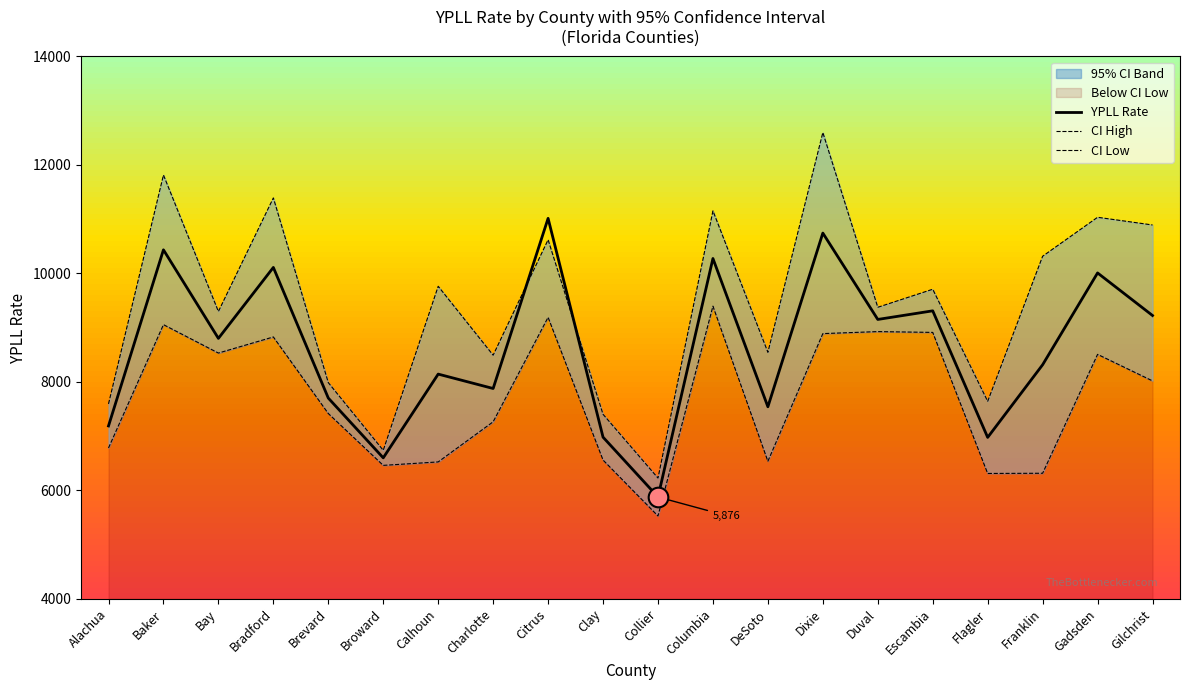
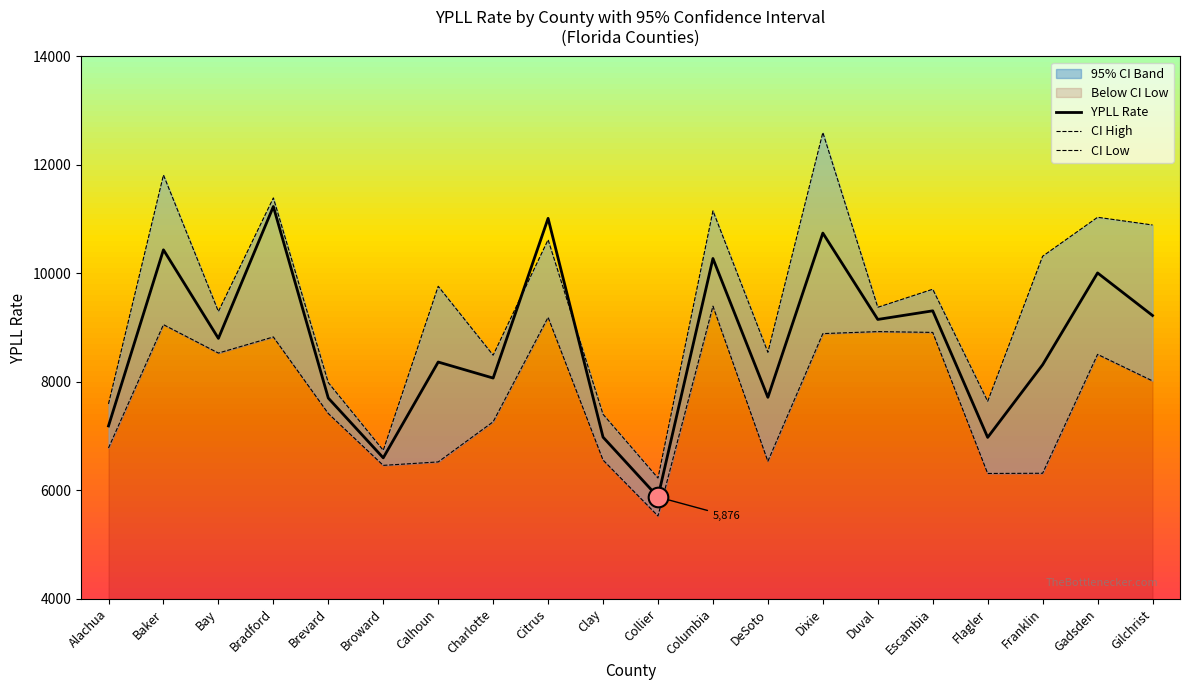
  {
    "YPLL Rate": {
      "Alachua": 7200,
      "Baker": 10400,
      "Bay": 8800,
-     "Bradford": 10100,
+     "Bradford": 11200,
      "Brevard": 7700,
      "Broward": 6600,
-     "Calhoun": 8100,
-     "Charlotte": 7900,
+     "Calhoun": 8400,
+     "Charlotte": 8100,
      "Citrus": 11000,
      "Clay": 7000,
      "Columbia": 10300,
-     "DeSoto": 7500,
+     "DeSoto": 7700,
      "Dixie": 10700,
      "Duval": 9200,
      "Escambia": 9300,
      "Flagler": 7000,
      "Franklin": 8300,
      "Gadsden": 10000,
      "Gilchrist": 9200
    },
    "Below CI Low": {
      "Alachua": 6800,
      "Baker": 9100,
      "Bay": 8500,
      "Bradford": 8800,
      "Brevard": 7400,
      "Broward": 6500,
      "Calhoun": 6500,
      "Charlotte": 7300,
      "Citrus": 9200,
      "Clay": 6600,
      "Columbia": 9400,
      "DeSoto": 6500,
      "Dixie": 8900,
      "Duval": 8900,
      "Escambia": 8900,
      "Flagler": 6300,
      "Franklin": 6300,
      "Gadsden": 8500,
      "Gilchrist": 8000
    }
  }
